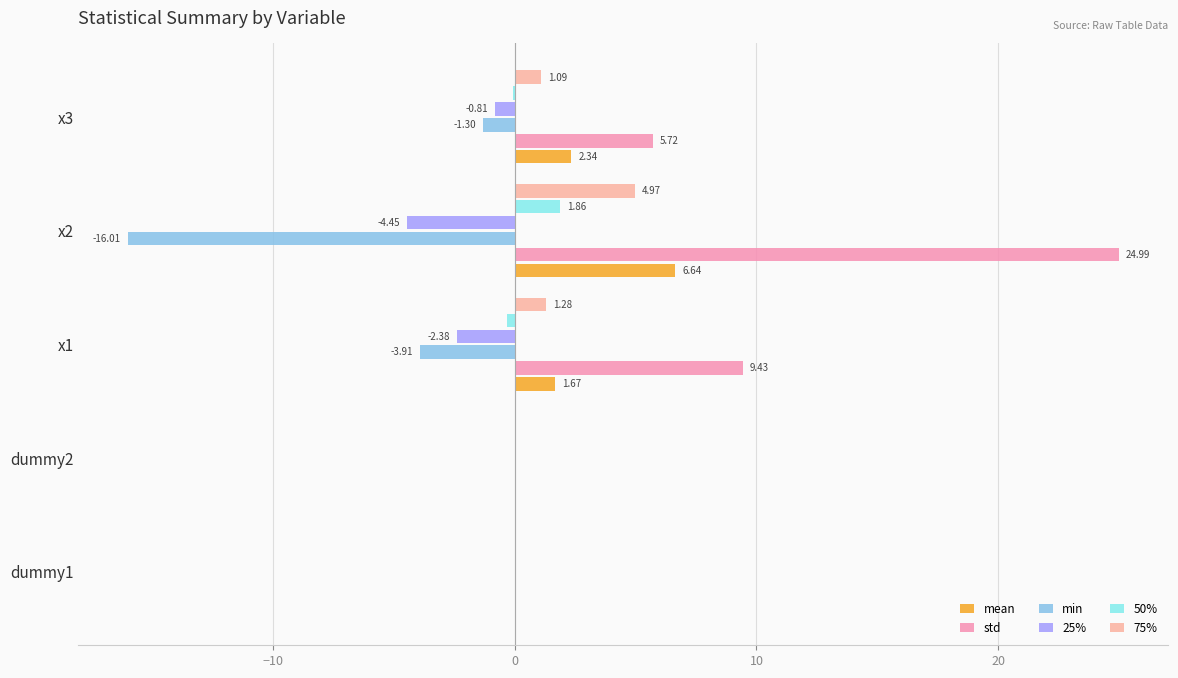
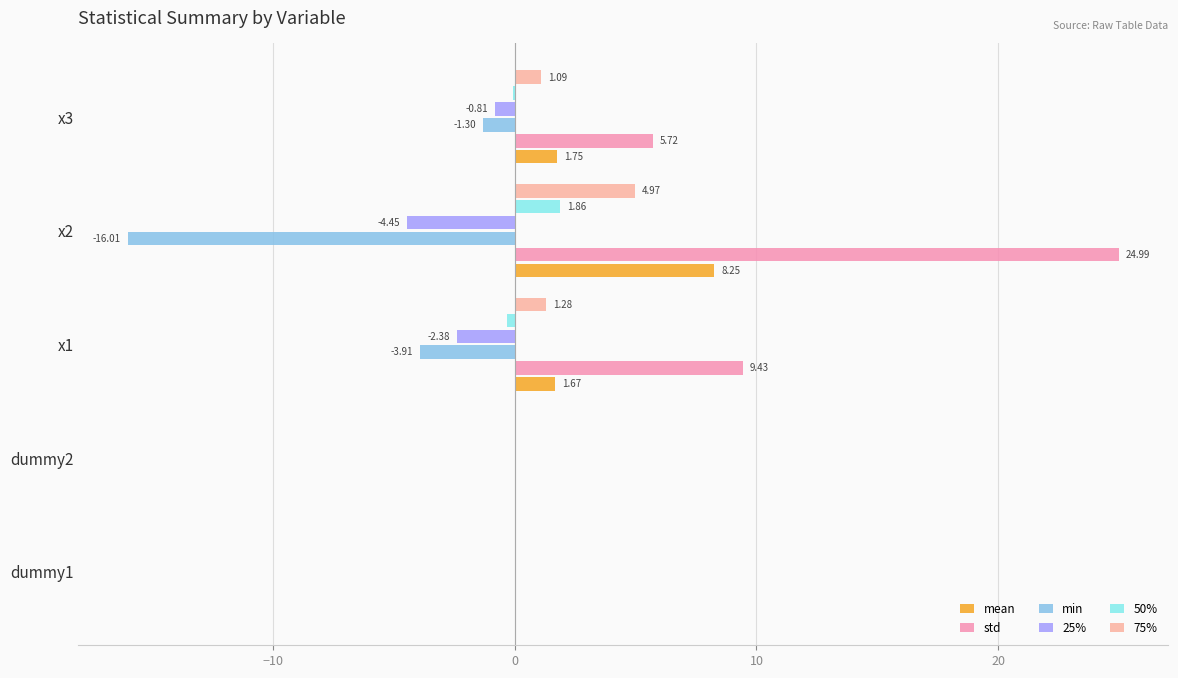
  {
    "mean": {
-     "x3": 2.34,
-     "x2": 6.64,
+     "x3": 1.75,
+     "x2": 8.25,
      "x1": 1.67
    }
  }
